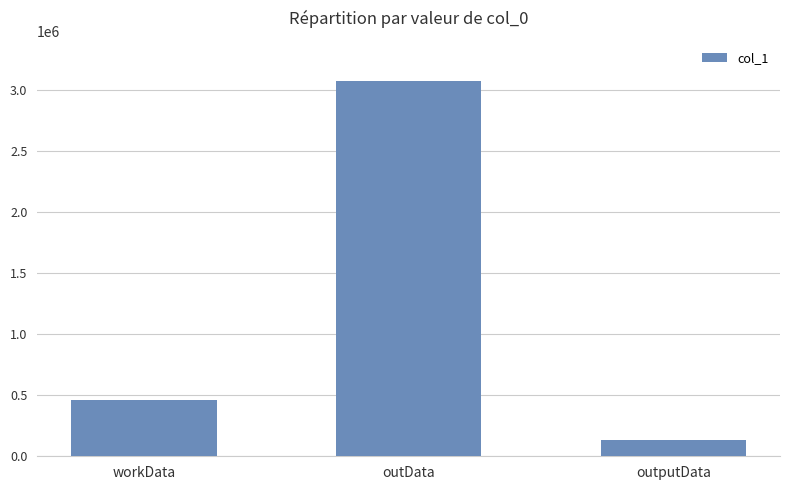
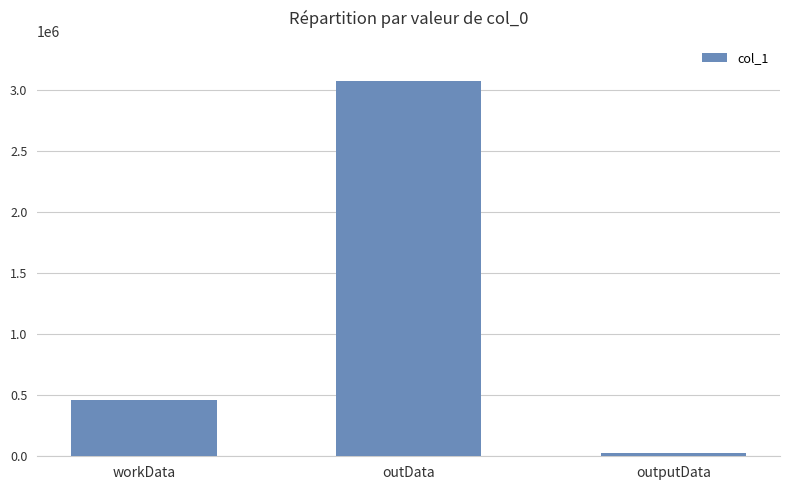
  {
    "workData": 460000,
    "outData": 3070000,
-   "outputData": 140000
+   "outputData": 30000
  }
